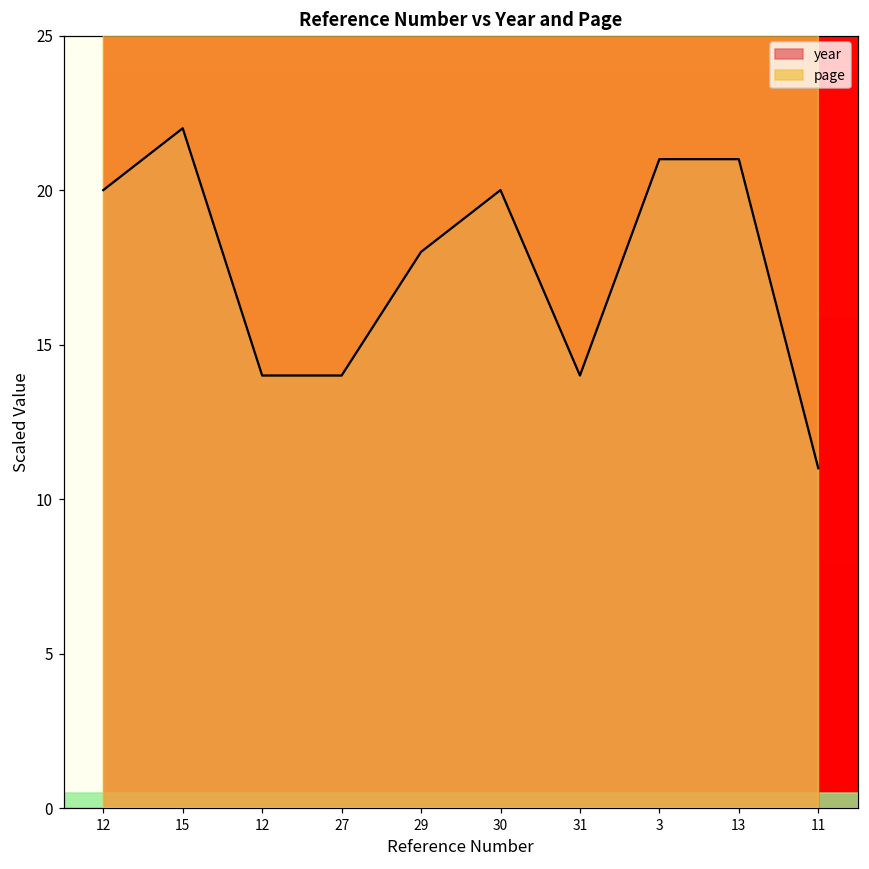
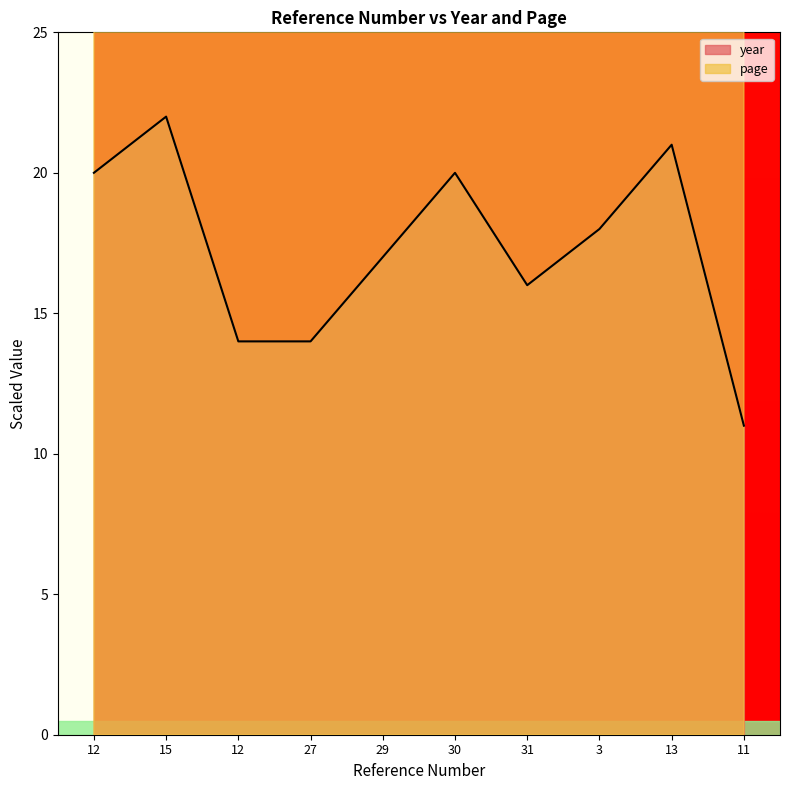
  {
    "year": {
      "15": 22.0,
      "27": 14.0,
-     "29": 18.0,
+     "29": 17.0,
      "30": 20.0,
-     "31": 14.0,
-     "3": 21.0,
+     "31": 16.0,
+     "3": 18.0,
      "13": 21.0,
      "11": 11.0
    }
  }
